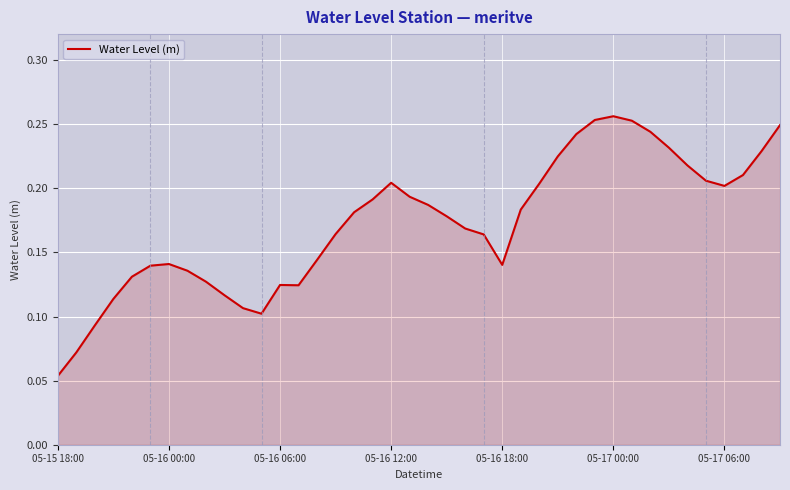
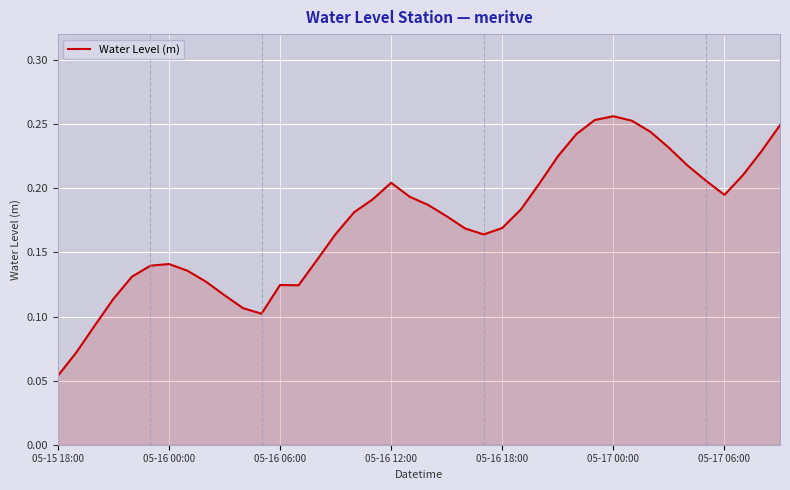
  {
    "05-15 18:00": 0.054,
    "05-16 00:00": 0.141,
    "05-16 06:00": 0.125,
    "05-16 12:00": 0.204,
-   "05-16 18:00": 0.140,
+   "05-16 18:00": 0.169,
    "05-17 00:00": 0.256,
-   "05-17 06:00": 0.202
+   "05-17 06:00": 0.195
  }
